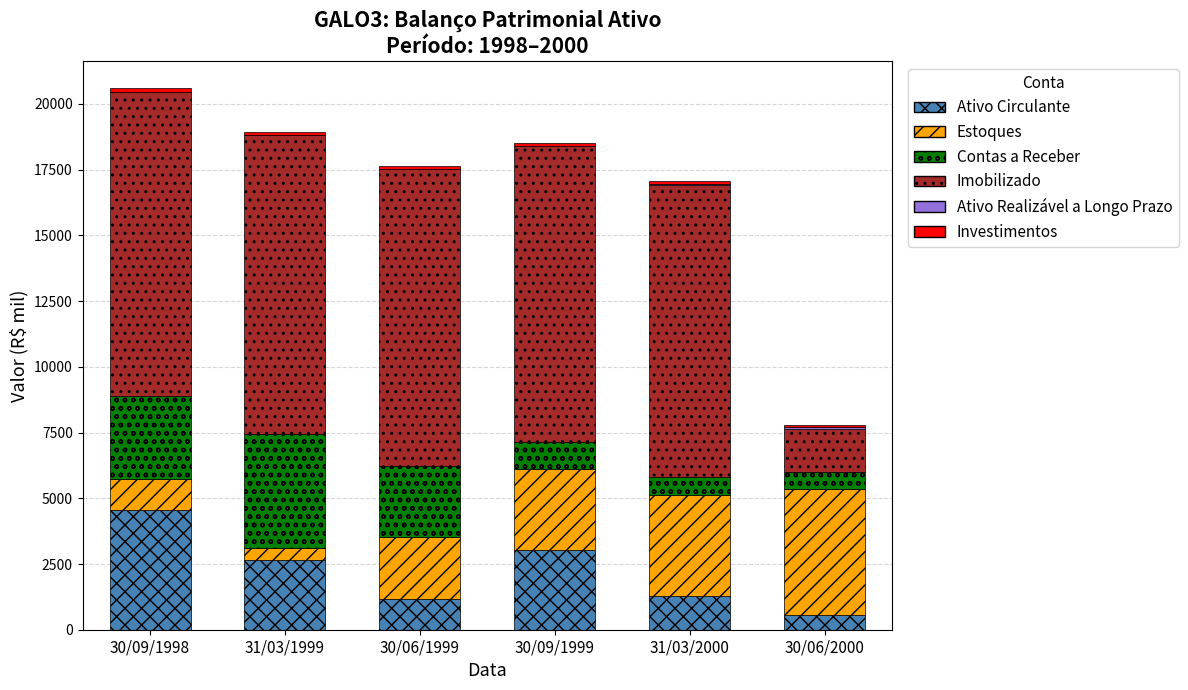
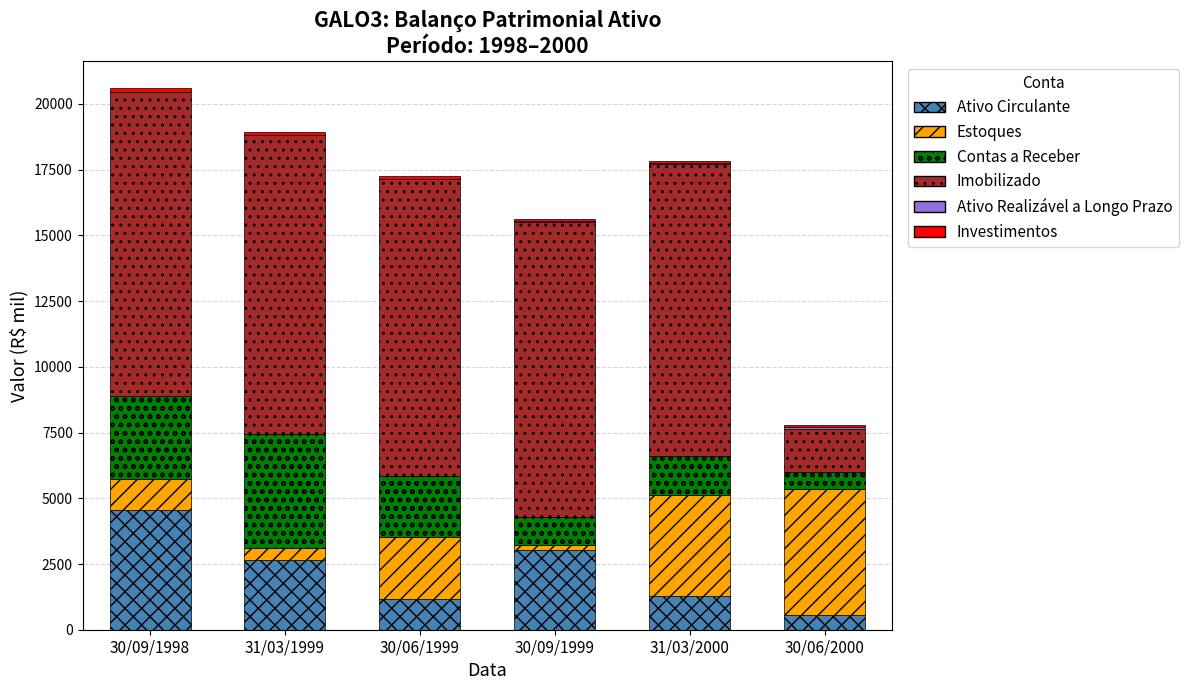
  {
    "Ativo Circulante": {
      "30/09/1998": 4600,
      "31/03/1999": 2700,
      "30/06/1999": 1200,
      "30/09/1999": 3000,
      "31/03/2000": 1300,
      "30/06/2000": 600
    },
    "Estoques": {
      "30/09/1998": 1200,
      "31/03/1999": 400,
      "30/06/1999": 2400,
-     "30/09/1999": 3100,
+     "30/09/1999": 200,
      "31/03/2000": 3800,
      "30/06/2000": 4800
    },
    "Contas a Receber": {
      "30/09/1998": 3200,
      "31/03/1999": 4300,
-     "30/06/1999": 2700,
+     "30/06/1999": 2300,
      "30/09/1999": 1000,
-     "31/03/2000": 700,
+     "31/03/2000": 1500,
      "30/06/2000": 700
    },
    "Imobilizado": {
      "30/09/1998": 11600,
      "31/03/1999": 11400,
      "30/06/1999": 11300,
      "30/09/1999": 11300,
      "31/03/2000": 11100,
      "30/06/2000": 1600
    },
    "Investimentos": {
      "30/09/1998": 100
    }
  }
